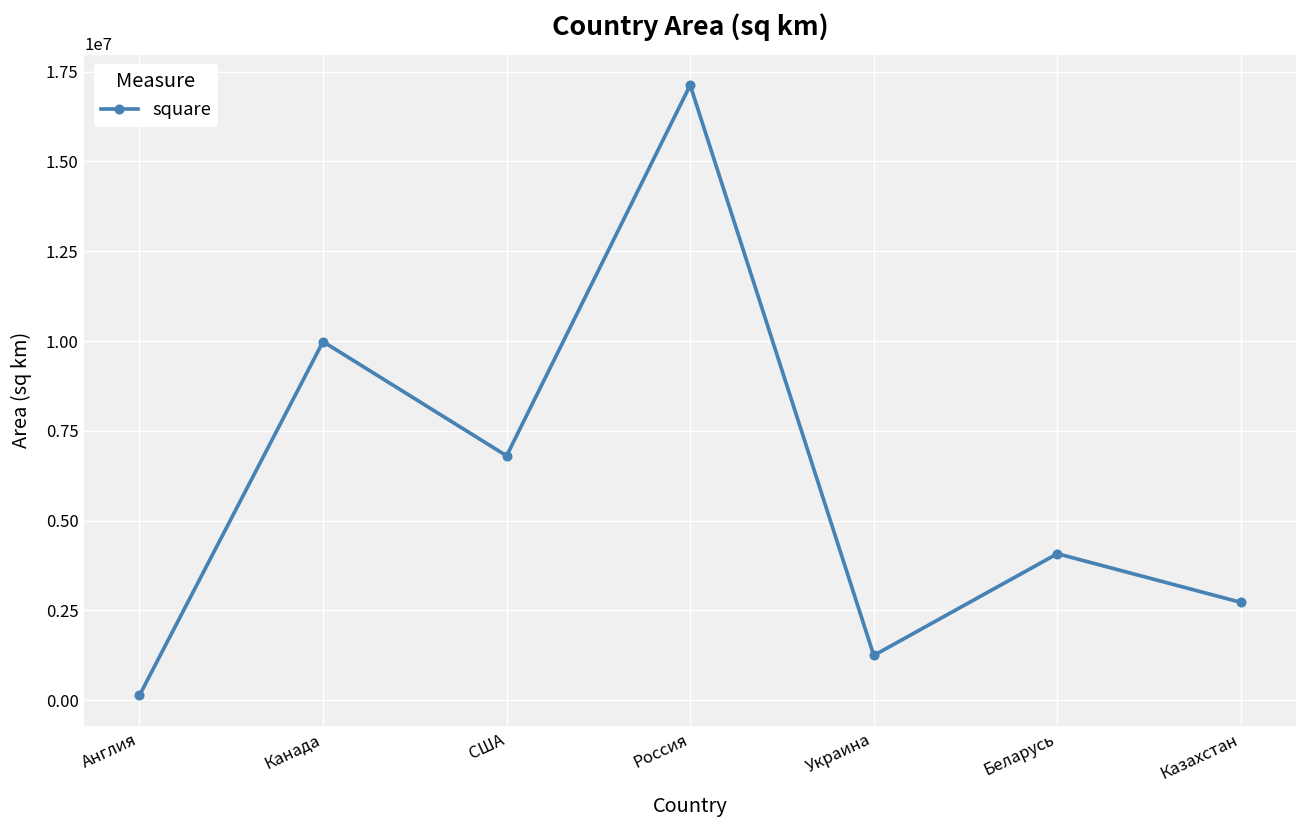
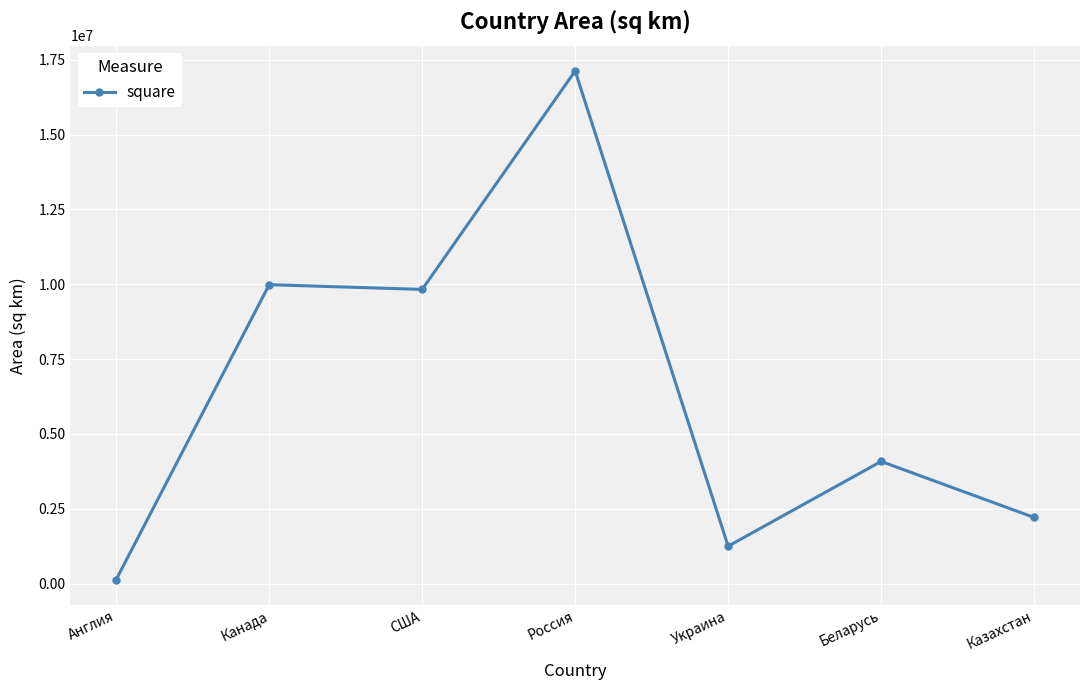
  {
    "Англия": 100000,
    "Канада": 10000000,
-   "США": 6800000,
+   "США": 9800000,
    "Россия": 17100000,
    "Украина": 1200000,
    "Беларусь": 4100000,
-   "Казахстан": 2700000
+   "Казахстан": 2200000
  }
